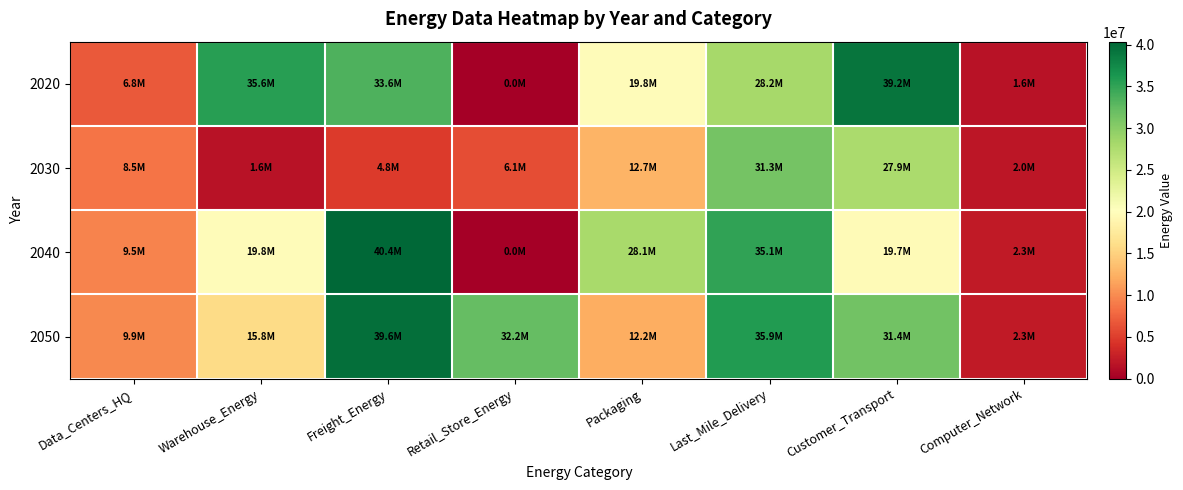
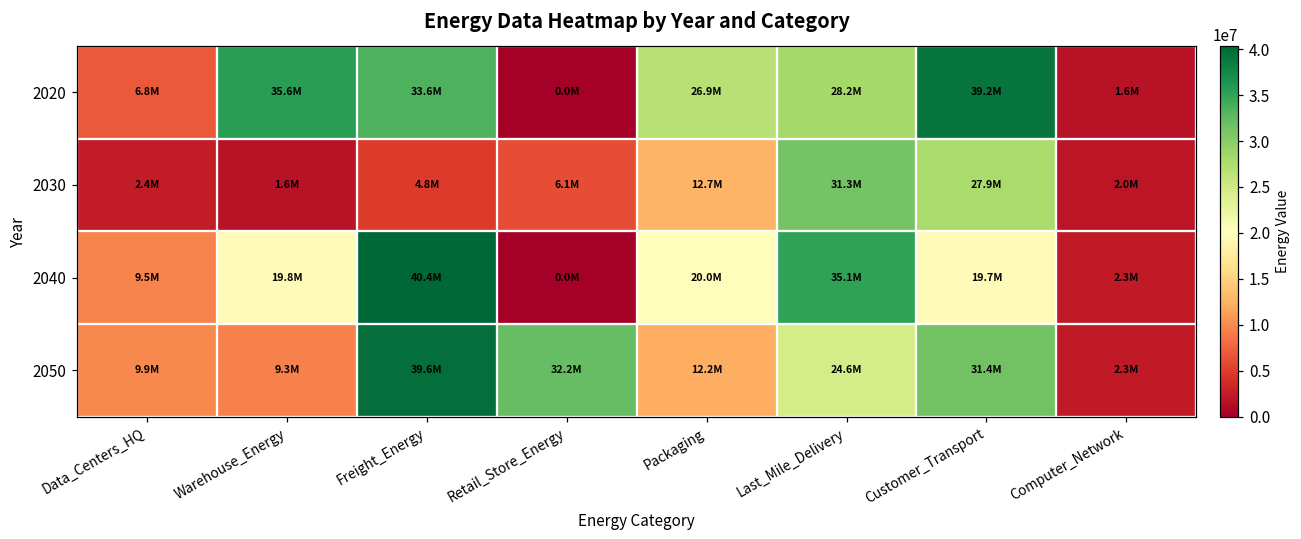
  {
    "2020": {
      "Data_Centers_HQ": "6.8M",
      "Warehouse_Energy": "35.6M",
      "Freight_Energy": "33.6M",
      "Retail_Store_Energy": "0.0M",
-     "Packaging": "19.8M",
+     "Packaging": "26.9M",
      "Last_Mile_Delivery": "28.2M",
      "Customer_Transport": "39.2M",
      "Computer_Network": "1.6M"
    },
    "2030": {
-     "Data_Centers_HQ": "8.5M",
+     "Data_Centers_HQ": "2.4M",
      "Warehouse_Energy": "1.6M",
      "Freight_Energy": "4.8M",
      "Retail_Store_Energy": "6.1M",
      "Packaging": "12.7M",
      "Last_Mile_Delivery": "31.3M",
      "Customer_Transport": "27.9M",
      "Computer_Network": "2.0M"
    },
    "2040": {
      "Data_Centers_HQ": "9.5M",
      "Warehouse_Energy": "19.8M",
      "Freight_Energy": "40.4M",
      "Retail_Store_Energy": "0.0M",
-     "Packaging": "28.1M",
+     "Packaging": "20.0M",
      "Last_Mile_Delivery": "35.1M",
      "Customer_Transport": "19.7M",
      "Computer_Network": "2.3M"
    },
    "2050": {
      "Data_Centers_HQ": "9.9M",
-     "Warehouse_Energy": "15.8M",
+     "Warehouse_Energy": "9.3M",
      "Freight_Energy": "39.6M",
      "Retail_Store_Energy": "32.2M",
      "Packaging": "12.2M",
-     "Last_Mile_Delivery": "35.9M",
+     "Last_Mile_Delivery": "24.6M",
      "Customer_Transport": "31.4M",
      "Computer_Network": "2.3M"
    }
  }
